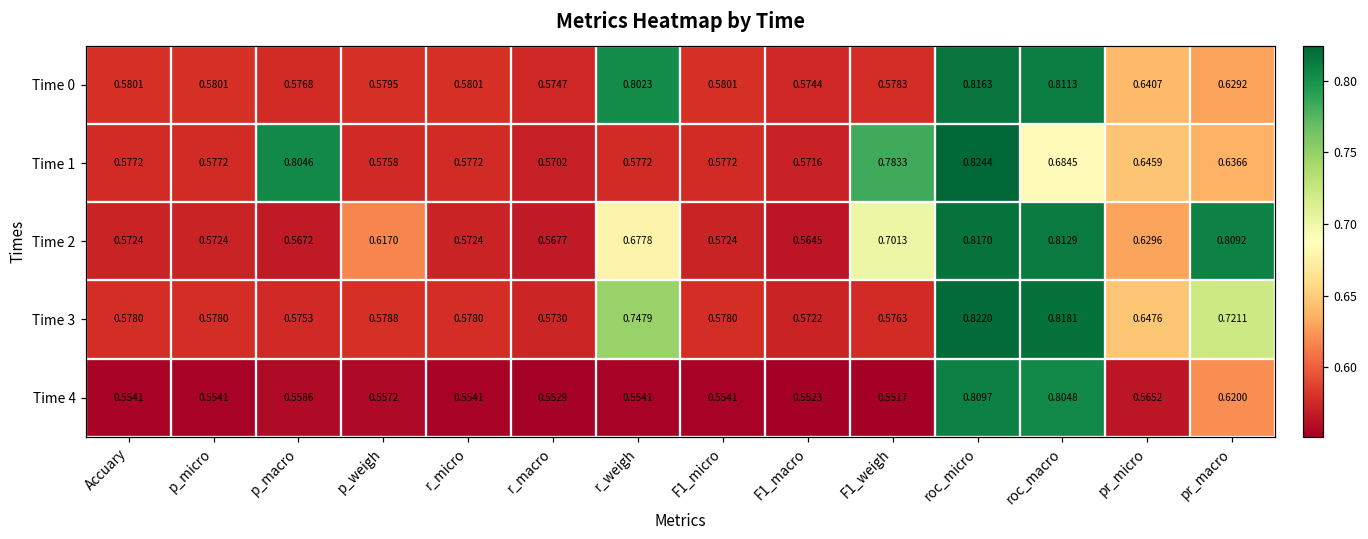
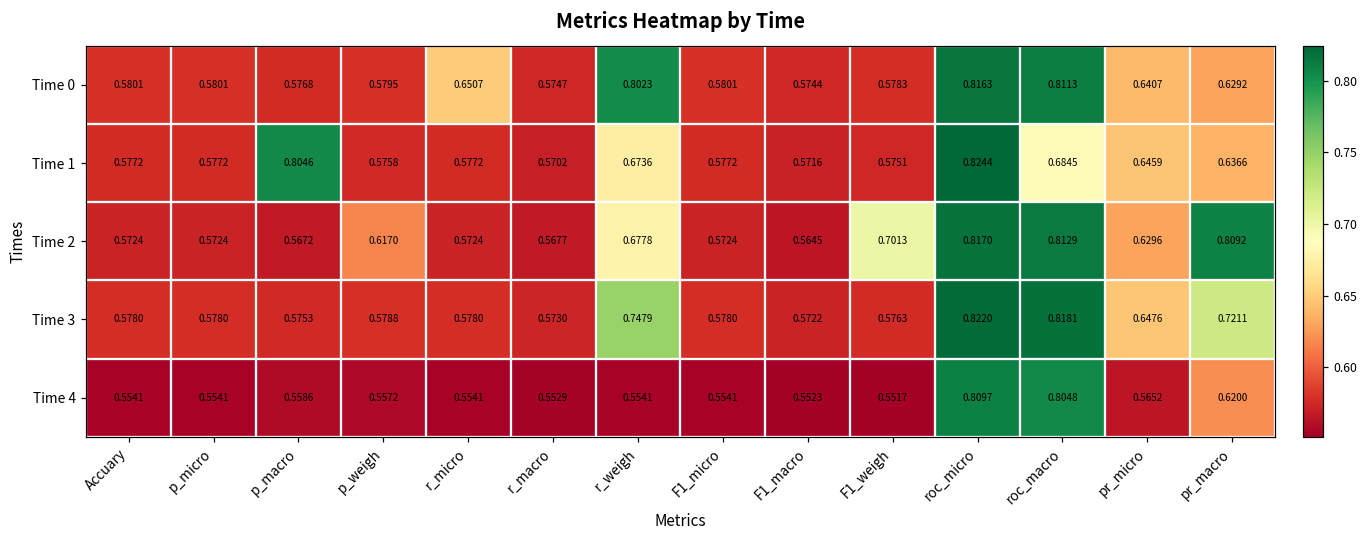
  {
    "Time 0": {
      "Accuary": 0.5801,
      "p_micro": 0.5801,
      "p_macro": 0.5768,
      "p_weigh": 0.5795,
-     "r_micro": 0.5801,
+     "r_micro": 0.6507,
      "r_macro": 0.5747,
      "r_weigh": 0.8023,
      "F1_micro": 0.5801,
      "F1_macro": 0.5744,
      "F1_weigh": 0.5783,
      "roc_micro": 0.8163,
      "roc_macro": 0.8113,
      "pr_micro": 0.6407,
      "pr_macro": 0.6292
    },
    "Time 1": {
      "Accuary": 0.5772,
      "p_micro": 0.5772,
      "p_macro": 0.8046,
      "p_weigh": 0.5758,
      "r_micro": 0.5772,
      "r_macro": 0.5702,
-     "r_weigh": 0.5772,
+     "r_weigh": 0.6736,
      "F1_micro": 0.5772,
      "F1_macro": 0.5716,
-     "F1_weigh": 0.7833,
+     "F1_weigh": 0.5751,
      "roc_micro": 0.8244,
      "roc_macro": 0.6845,
      "pr_micro": 0.6459,
      "pr_macro": 0.6366
    },
    "Time 2": {
      "Accuary": 0.5724,
      "p_micro": 0.5724,
      "p_macro": 0.5672,
      "p_weigh": 0.6170,
      "r_micro": 0.5724,
      "r_macro": 0.5677,
      "r_weigh": 0.6778,
      "F1_micro": 0.5724,
      "F1_macro": 0.5645,
      "F1_weigh": 0.7013,
      "roc_micro": 0.8170,
      "roc_macro": 0.8129,
      "pr_micro": 0.6296,
      "pr_macro": 0.8092
    },
    "Time 3": {
      "Accuary": 0.5780,
      "p_micro": 0.5780,
      "p_macro": 0.5753,
      "p_weigh": 0.5788,
      "r_micro": 0.5780,
      "r_macro": 0.5730,
      "r_weigh": 0.7479,
      "F1_micro": 0.5780,
      "F1_macro": 0.5722,
      "F1_weigh": 0.5763,
      "roc_micro": 0.8220,
      "roc_macro": 0.8181,
      "pr_micro": 0.6476,
      "pr_macro": 0.7211
    },
    "Time 4": {
      "Accuary": 0.5541,
      "p_micro": 0.5541,
      "p_macro": 0.5586,
      "p_weigh": 0.5572,
      "r_micro": 0.5541,
      "r_macro": 0.5529,
      "r_weigh": 0.5541,
      "F1_micro": 0.5541,
      "F1_macro": 0.5523,
      "F1_weigh": 0.5517,
      "roc_micro": 0.8097,
      "roc_macro": 0.8048,
      "pr_micro": 0.5652,
      "pr_macro": 0.6200
    }
  }
